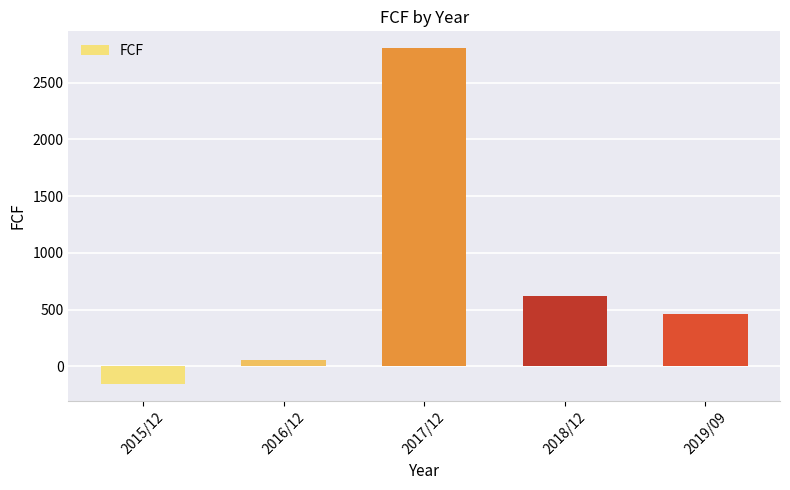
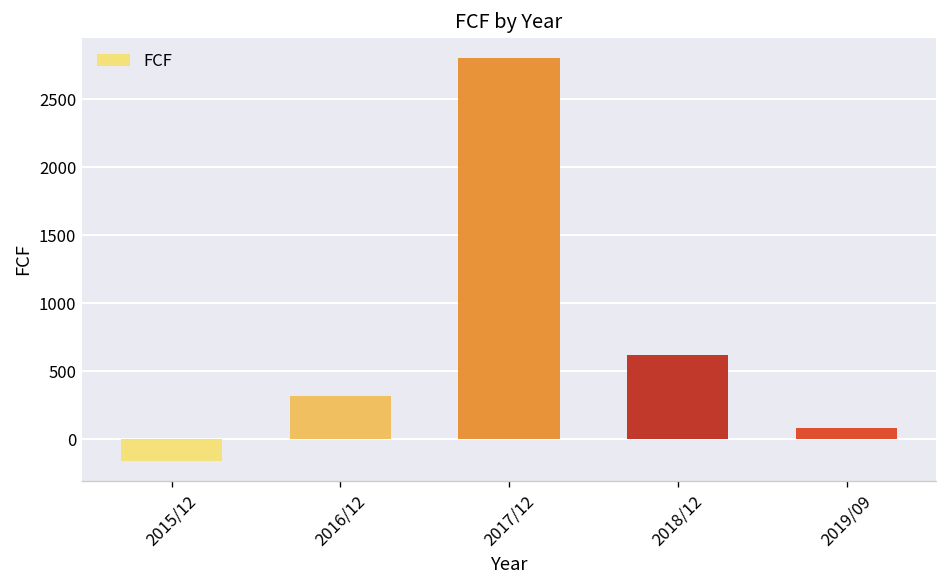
  {
    "2015/12": -160,
-   "2016/12": 50,
+   "2016/12": 320,
    "2017/12": 2810,
    "2018/12": 620,
-   "2019/09": 460
+   "2019/09": 80
  }
